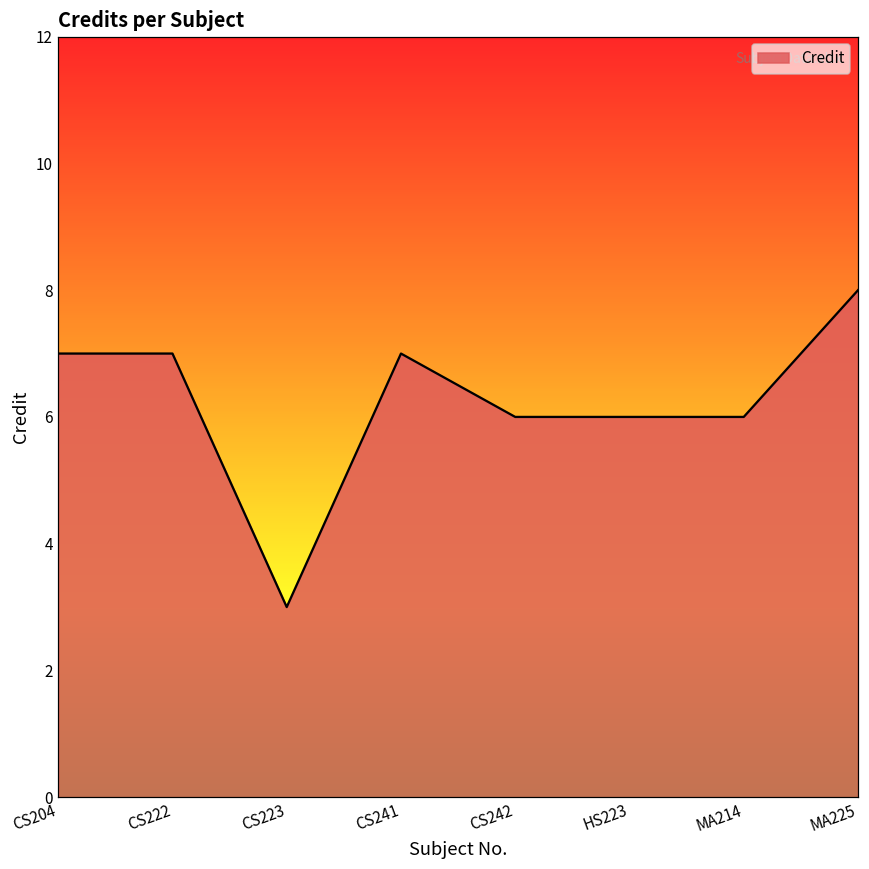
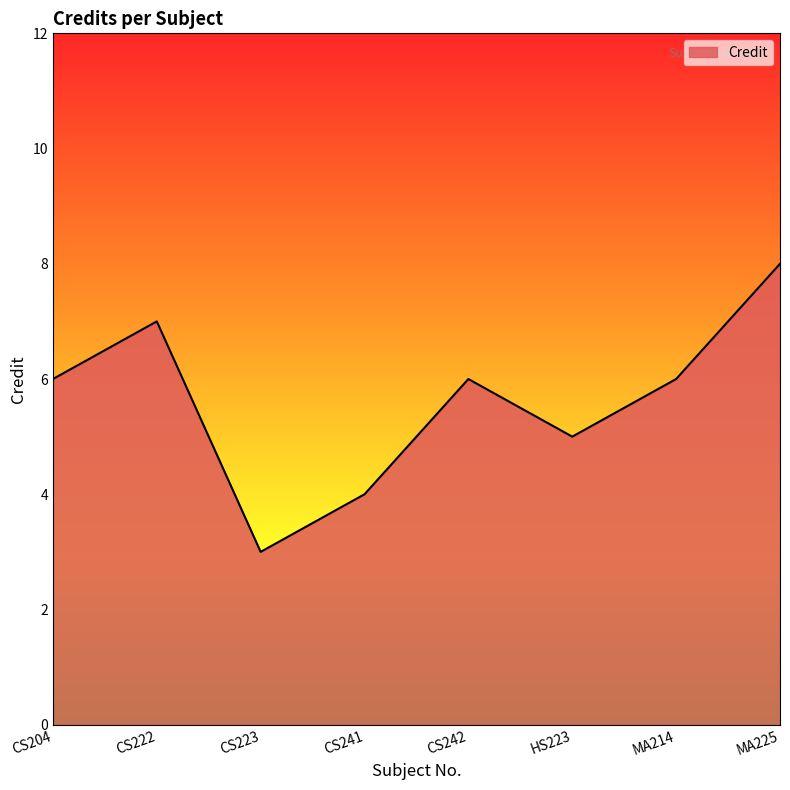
  {
-   "CS204": 7,
+   "CS204": 6,
    "CS222": 7,
    "CS223": 3,
-   "CS241": 7,
+   "CS241": 4,
    "CS242": 6,
-   "HS223": 6,
+   "HS223": 5,
    "MA214": 6,
    "MA225": 8
  }
